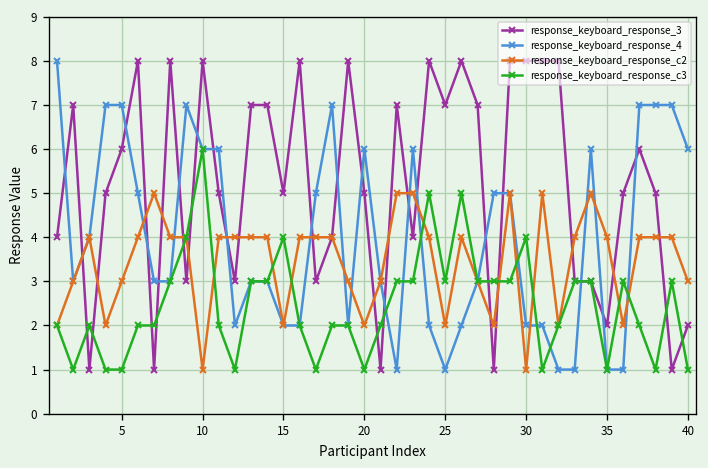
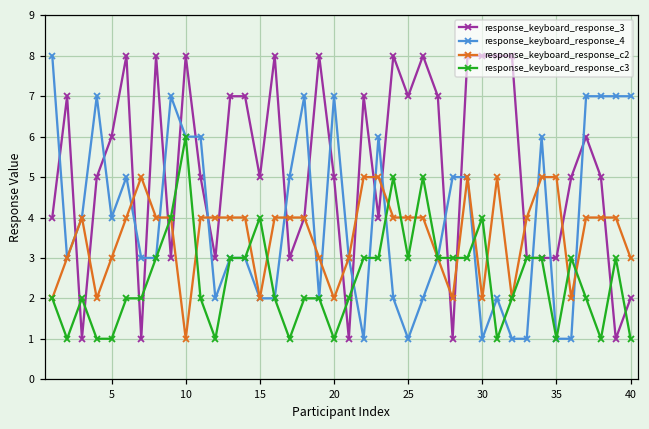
  {
    "response_keyboard_response_3": {
      "5": 6,
      "10": 8,
      "15": 5,
      "20": 5,
      "25": 7,
-     "35": 2,
+     "35": 3,
      "40": 2
    },
    "response_keyboard_response_4": {
-     "5": 7,
-     "20": 6,
+     "5": 4,
+     "20": 7,
      "25": 1,
-     "30": 2,
-     "40": 6
+     "30": 1,
+     "40": 7
    },
    "response_keyboard_response_c2": {
      "5": 3,
      "10": 1,
      "20": 2,
-     "25": 2,
-     "30": 1,
-     "35": 4,
+     "25": 4,
+     "30": 2,
+     "35": 5,
      "40": 3
    },
    "response_keyboard_response_c3": {
      "5": 1,
      "15": 4,
      "20": 1,
      "25": 3,
      "30": 4,
      "40": 1
    }
  }
